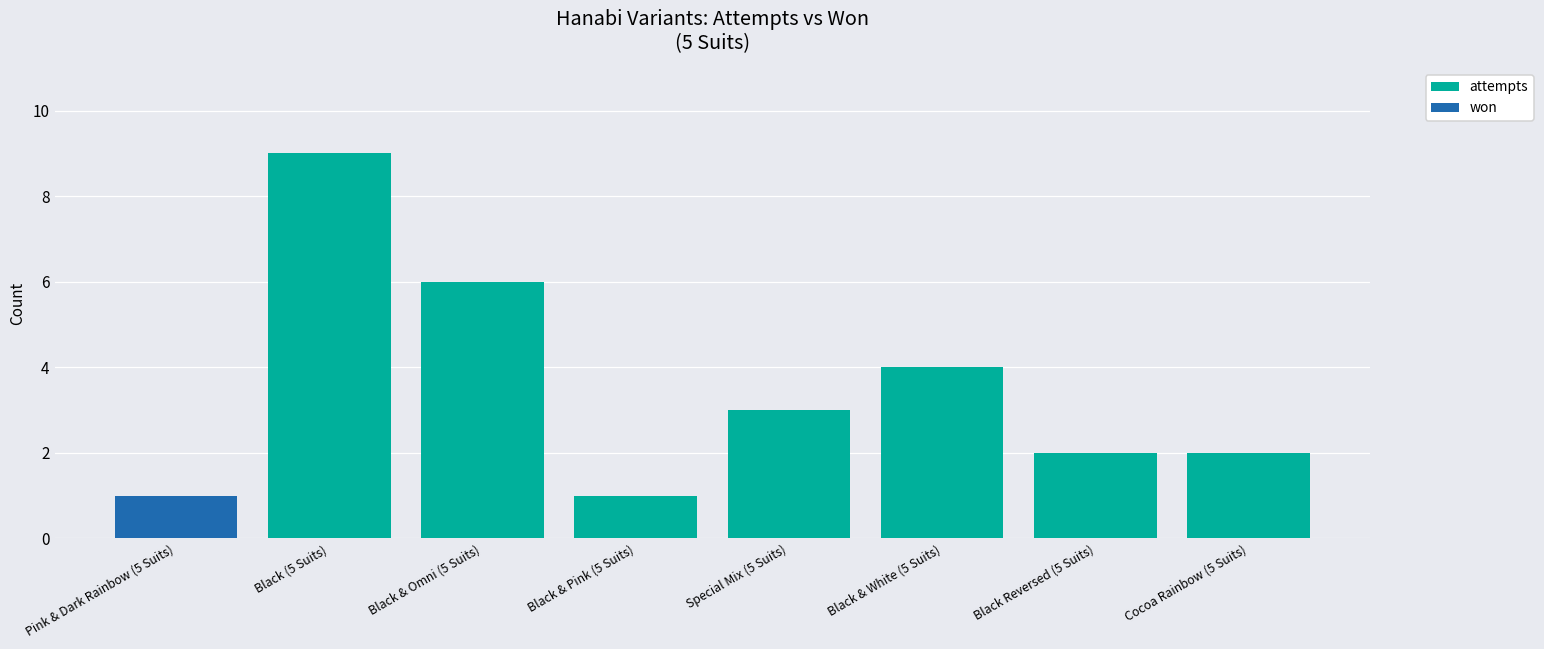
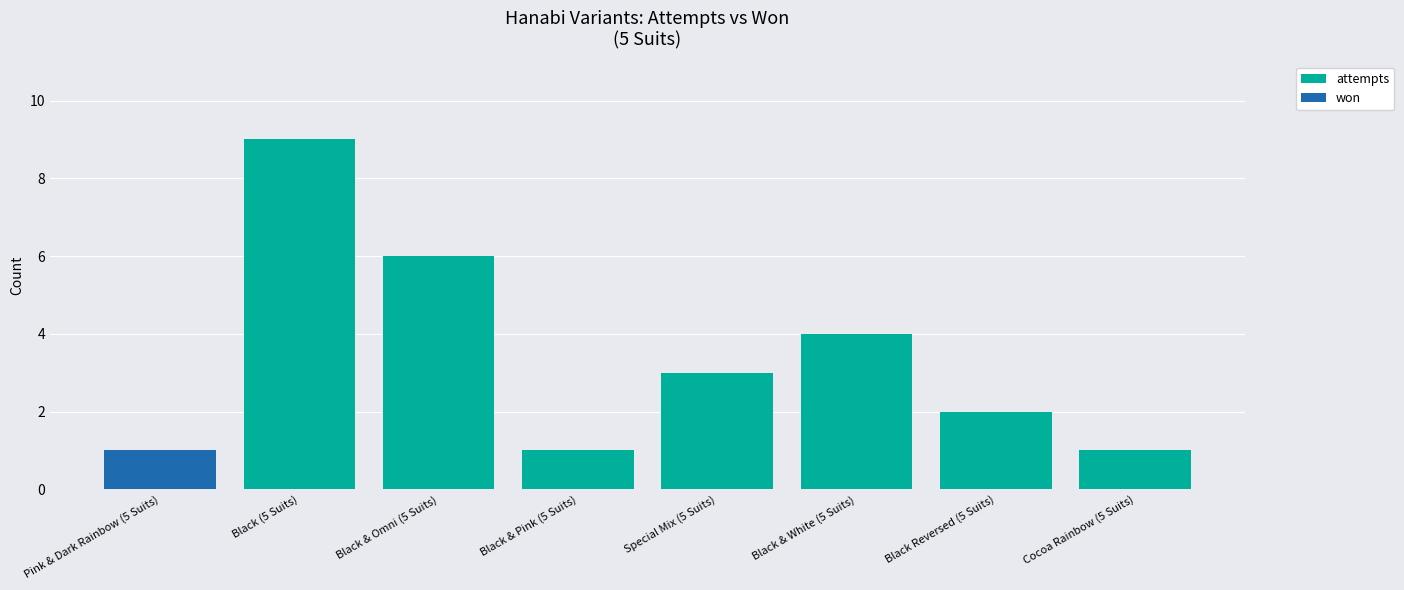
  {
    "attempts": {
      "Pink & Dark Rainbow (5 Suits)": 1,
      "Black (5 Suits)": 9,
      "Black & Omni (5 Suits)": 6,
      "Black & Pink (5 Suits)": 1,
      "Special Mix (5 Suits)": 3,
      "Black & White (5 Suits)": 4,
      "Black Reversed (5 Suits)": 2,
-     "Cocoa Rainbow (5 Suits)": 2
+     "Cocoa Rainbow (5 Suits)": 1
    },
    "won": {
      "Pink & Dark Rainbow (5 Suits)": 1,
      "Black (5 Suits)": 0,
      "Black & Omni (5 Suits)": 0,
      "Black & Pink (5 Suits)": 0,
      "Special Mix (5 Suits)": 0,
      "Black & White (5 Suits)": 0,
      "Black Reversed (5 Suits)": 0,
      "Cocoa Rainbow (5 Suits)": 0
    }
  }
